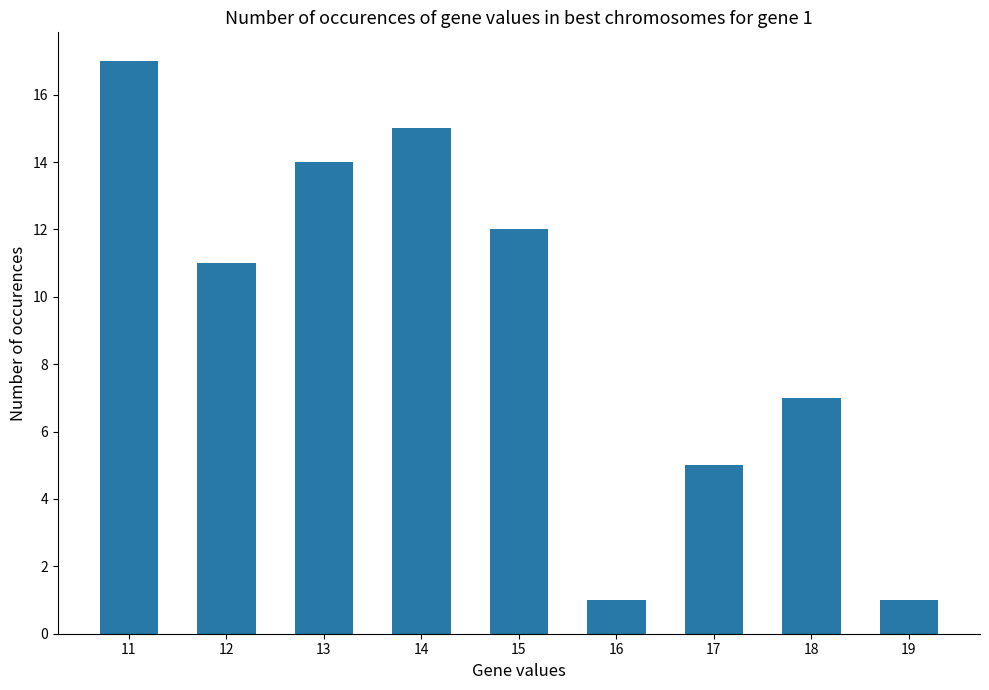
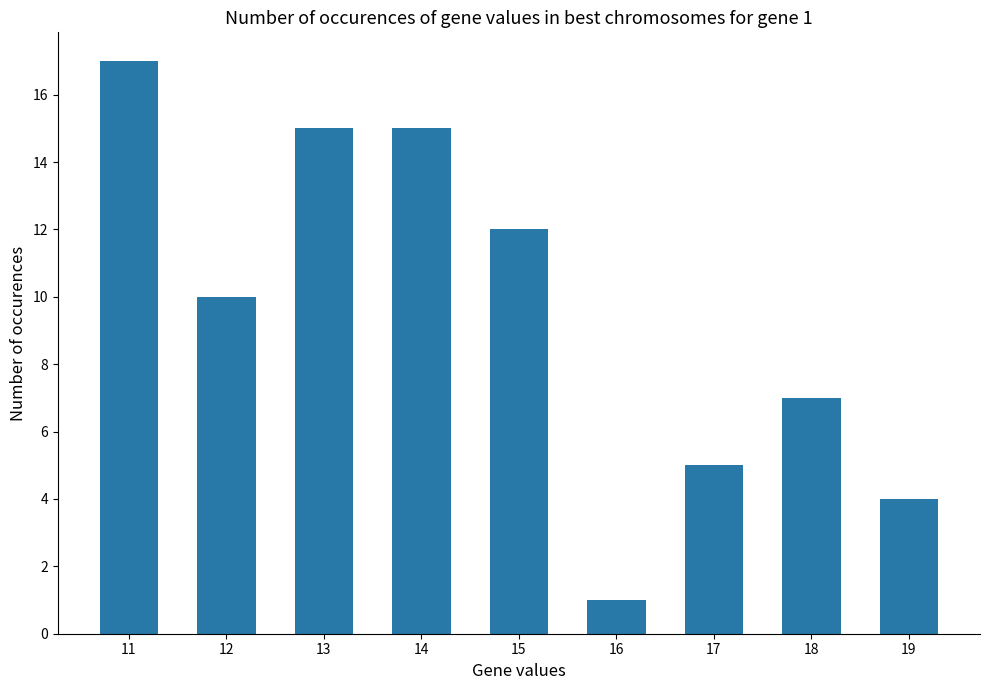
  {
    "11": 17,
-   "12": 11,
-   "13": 14,
+   "12": 10,
+   "13": 15,
    "14": 15,
    "15": 12,
    "16": 1,
    "17": 5,
    "18": 7,
-   "19": 1
+   "19": 4
  }
